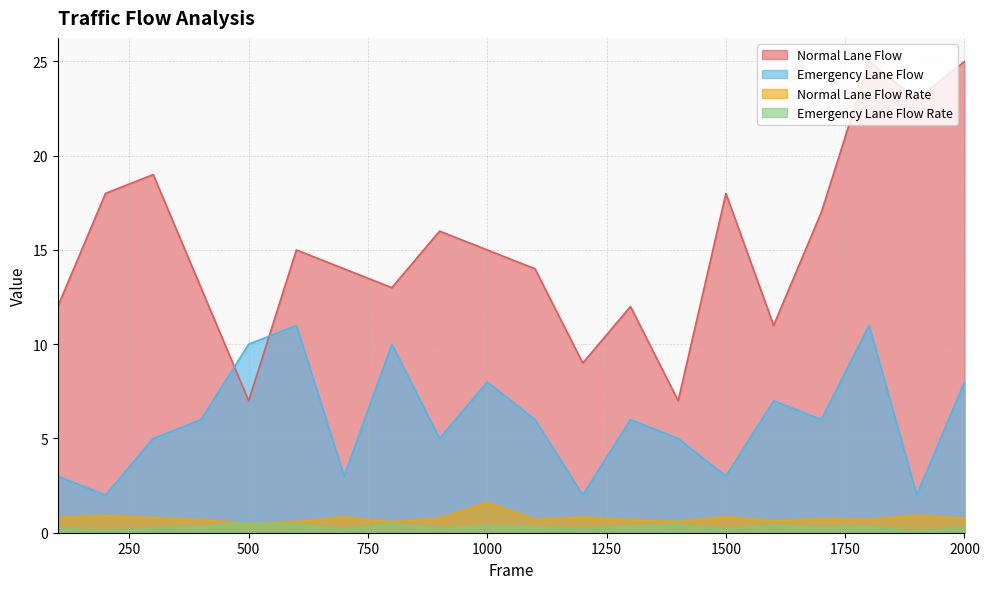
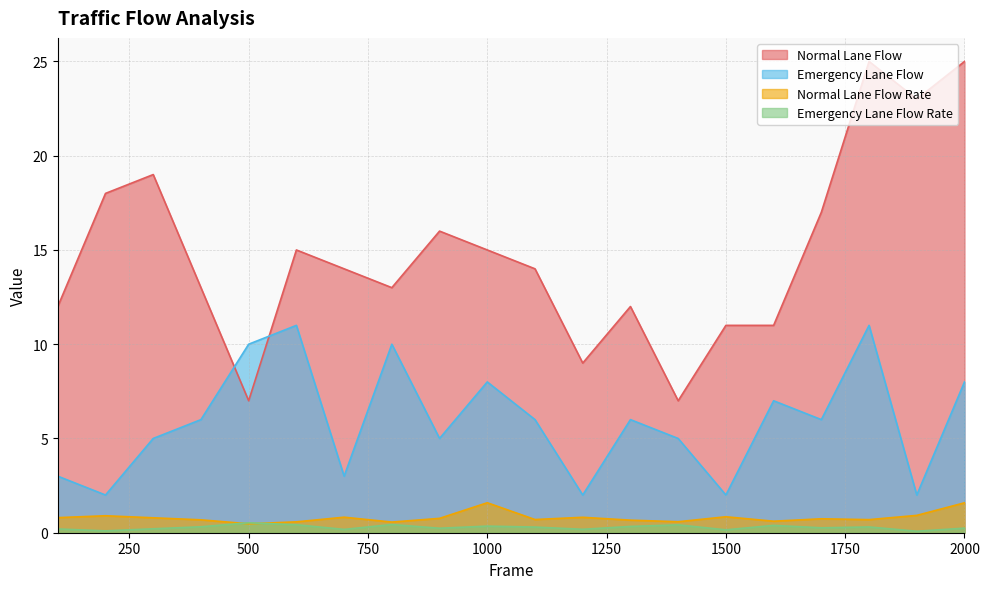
  {
    "Normal Lane Flow": {
      "500": 7,
      "1000": 15,
-     "1500": 18,
+     "1500": 11,
      "2000": 25
    },
    "Emergency Lane Flow": {
      "500": 10,
      "1000": 8,
-     "1500": 3,
+     "1500": 2,
      "2000": 8
    },
    "Normal Lane Flow Rate": {
      "1000": 1.6,
      "1500": 0.8,
-     "2000": 0.8
+     "2000": 1.6
    },
    "Emergency Lane Flow Rate": {
      "1000": 0.4,
      "1500": 0.2,
      "2000": 0.2
    }
  }
